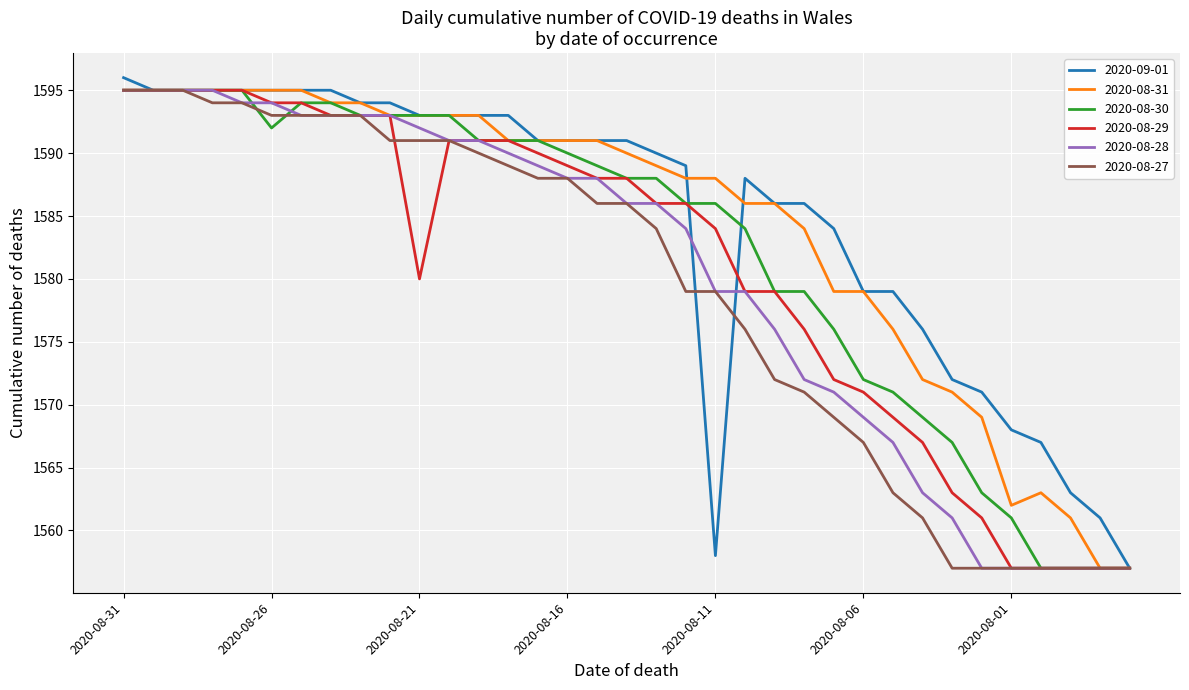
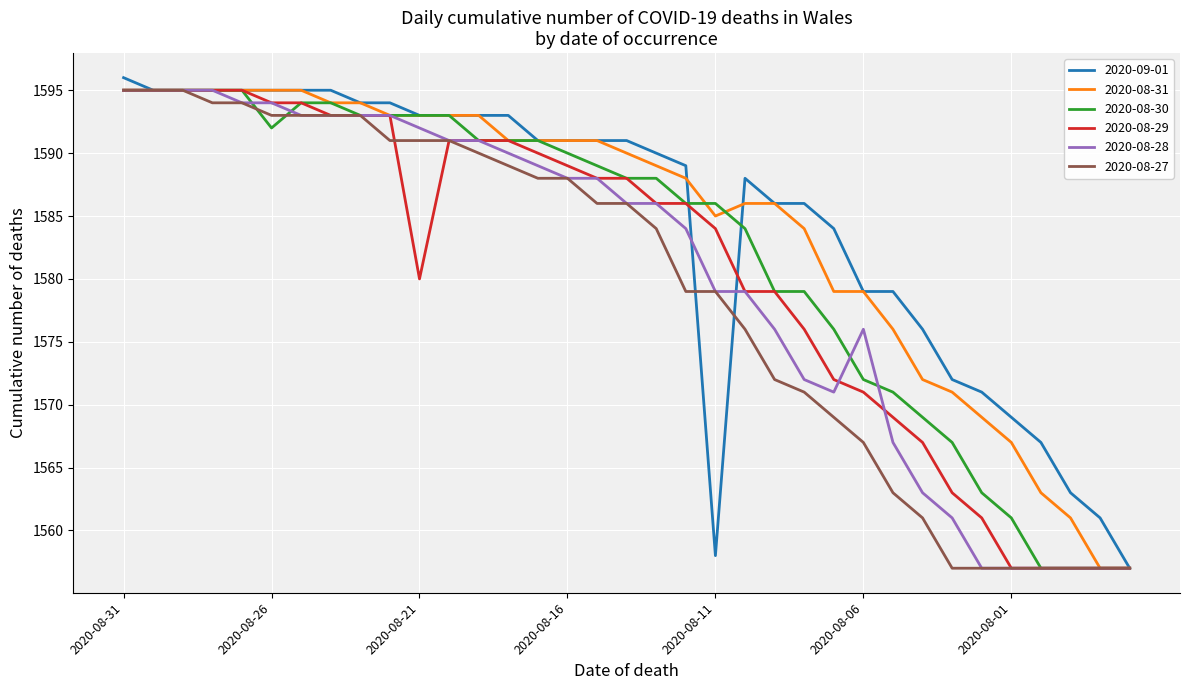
  {
    "2020-09-01": {
      "2020-08-31": 1596,
      "2020-08-11": 1558,
-     "2020-08-01": 1568
+     "2020-08-01": 1569
    },
    "2020-08-31": {
-     "2020-08-11": 1588,
-     "2020-08-01": 1562
+     "2020-08-11": 1585,
+     "2020-08-01": 1567
    },
    "2020-08-30": {
      "2020-08-26": 1592,
      "2020-08-16": 1590,
      "2020-08-11": 1586,
      "2020-08-06": 1572,
      "2020-08-01": 1561
    },
    "2020-08-29": {
      "2020-08-21": 1580,
      "2020-08-16": 1589,
      "2020-08-11": 1584,
      "2020-08-06": 1571
    },
    "2020-08-28": {
      "2020-08-21": 1592,
-     "2020-08-06": 1569
+     "2020-08-06": 1576
    },
    "2020-08-27": {
      "2020-08-26": 1593,
      "2020-08-21": 1591,
      "2020-08-06": 1567
    }
  }
